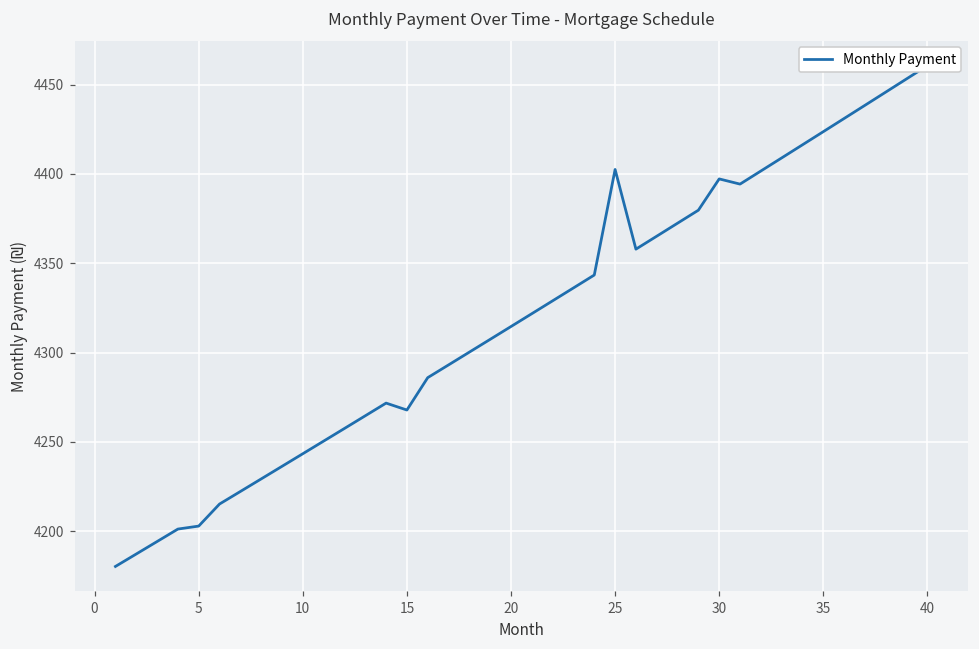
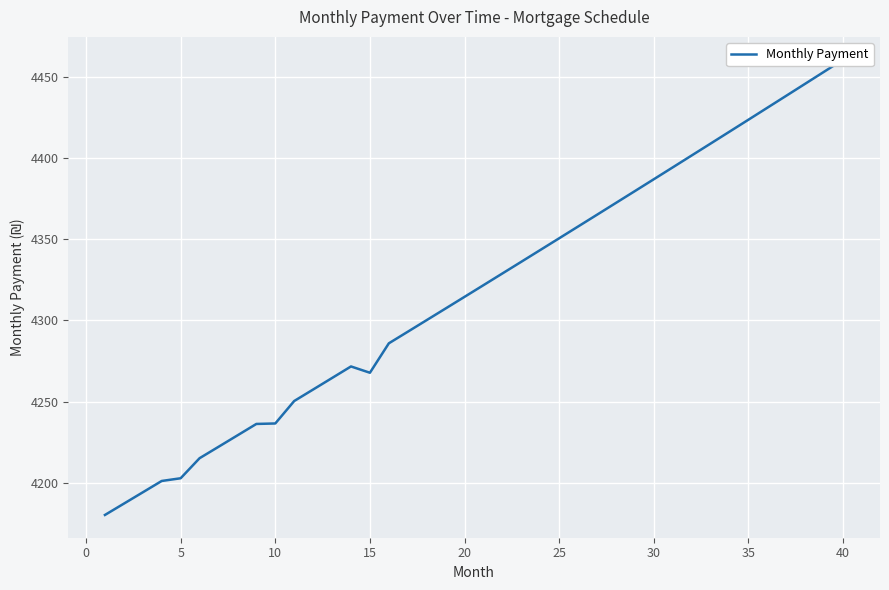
  {
    "5": 4203,
-   "10": 4243,
+   "10": 4237,
    "15": 4268,
    "20": 4315,
-   "25": 4403,
-   "30": 4397,
+   "25": 4351,
+   "30": 4387,
    "35": 4424
  }
